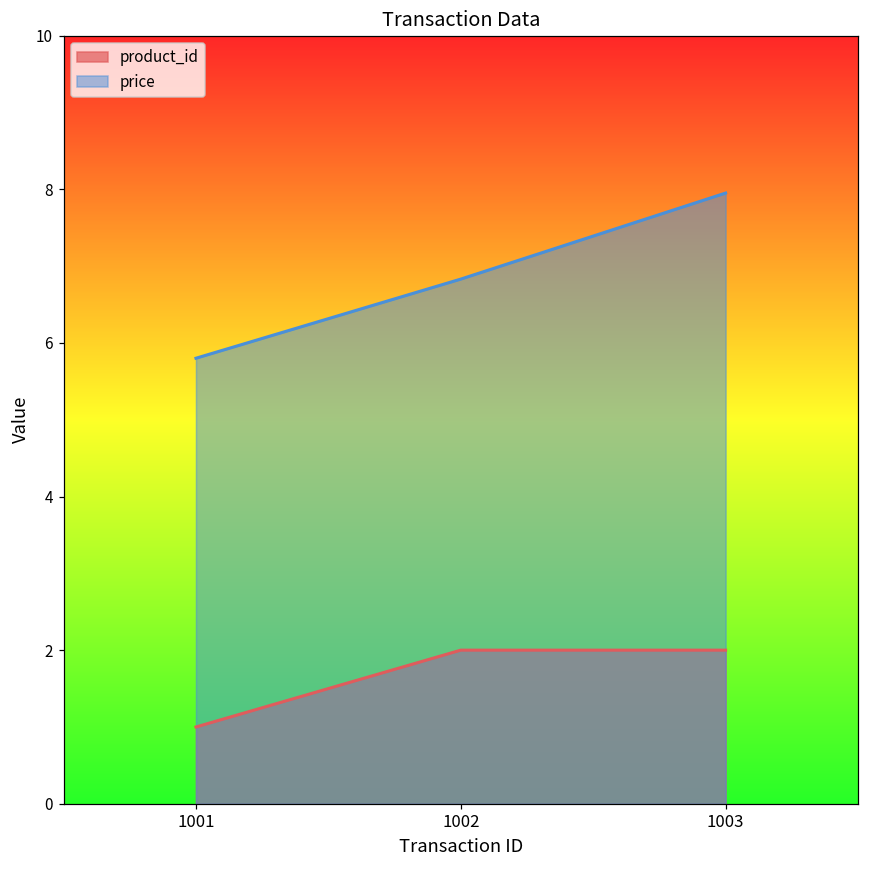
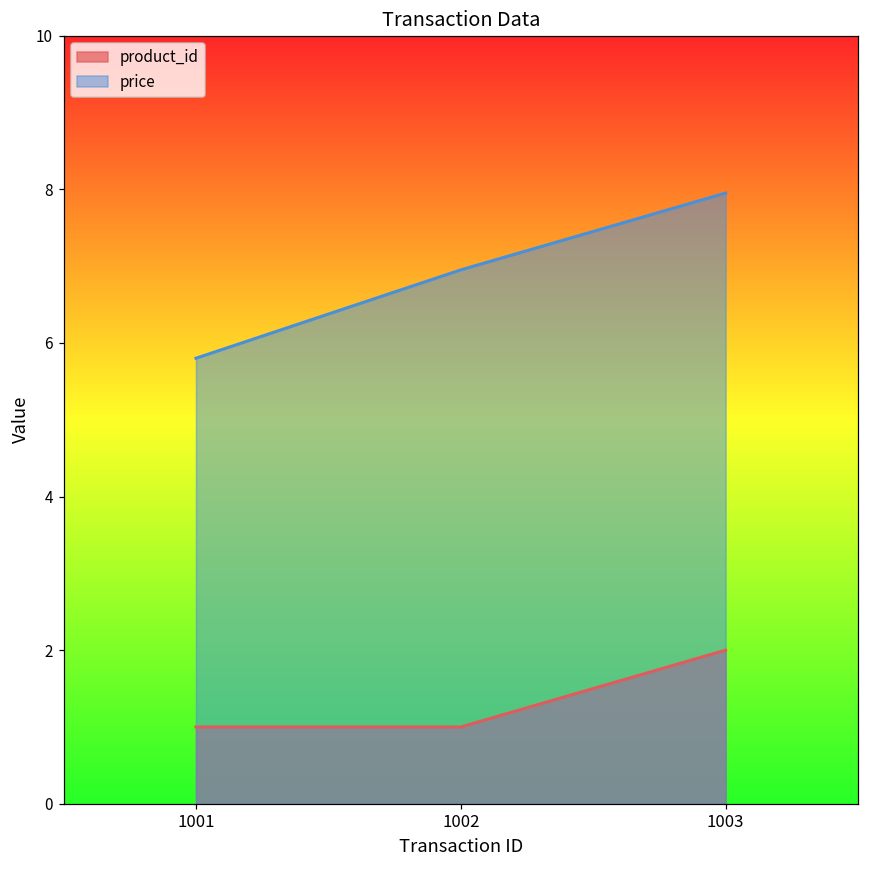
  {
    "product_id": {
      "1001": 1,
-     "1002": 2,
+     "1002": 1,
      "1003": 2
    },
    "price": {
      "1001": 5.8,
-     "1002": 6.8,
+     "1002": 7.0,
      "1003": 8.0
    }
  }
